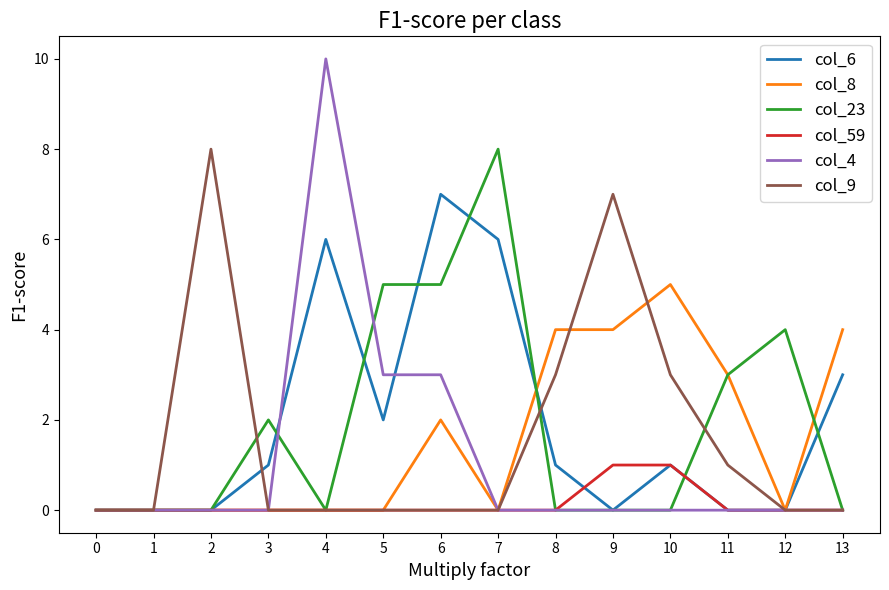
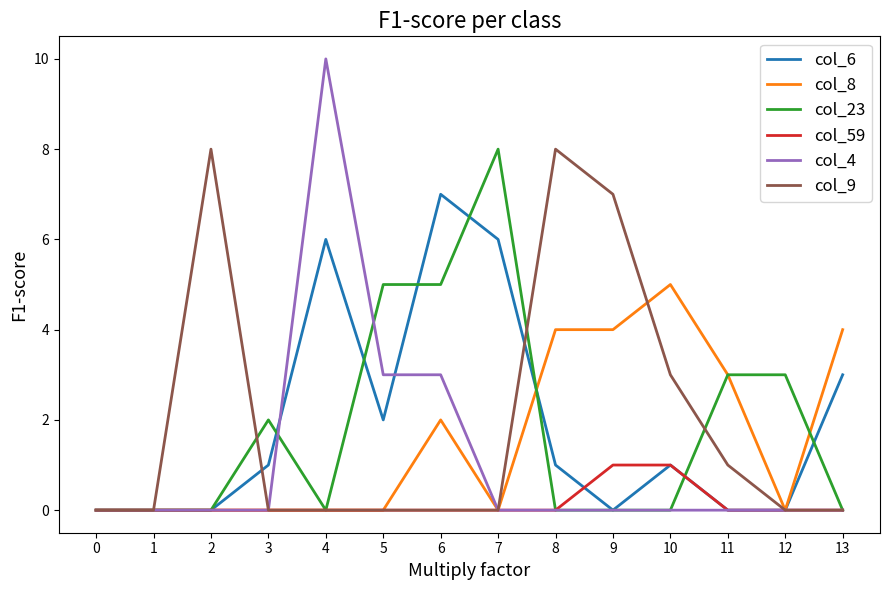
  {
    "col_6": {
      "3": 1,
      "4": 6,
      "5": 2,
      "6": 7,
      "7": 6,
      "8": 1,
      "13": 3
    },
    "col_8": {
      "6": 2,
      "8": 4,
      "9": 4,
      "10": 5,
      "13": 4
    },
    "col_23": {
      "3": 2,
      "5": 5,
      "6": 5,
      "7": 8,
-     "12": 4
+     "12": 3
    },
    "col_59": {
      "9": 1
    },
    "col_4": {
      "4": 10,
      "5": 3,
      "6": 3
    },
    "col_9": {
      "2": 8,
-     "8": 3,
+     "8": 8,
      "9": 7,
      "10": 3,
      "11": 1
    }
  }
